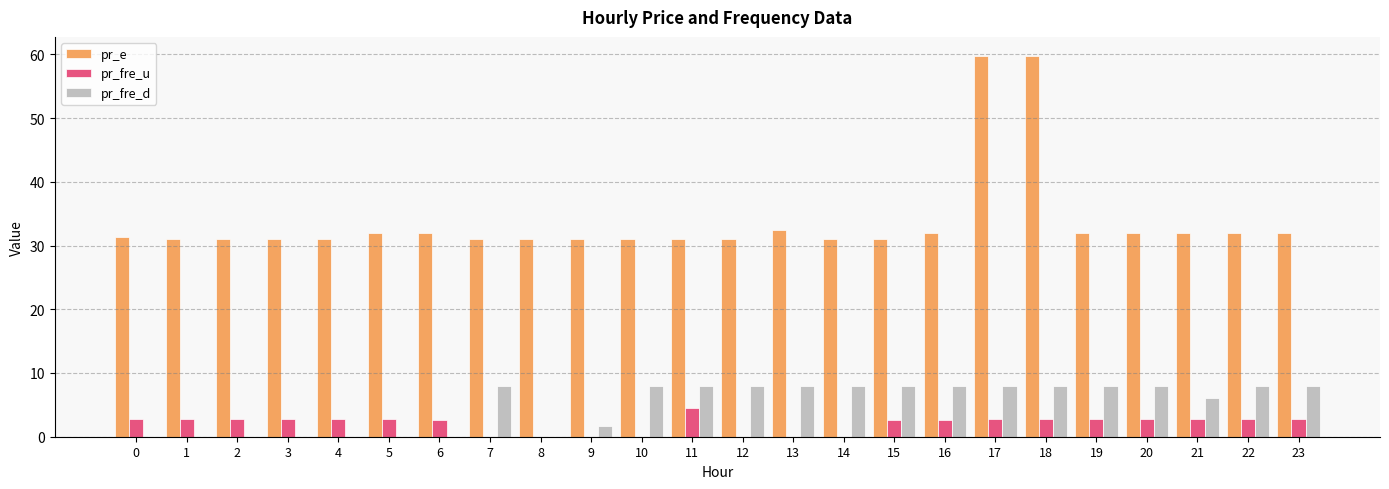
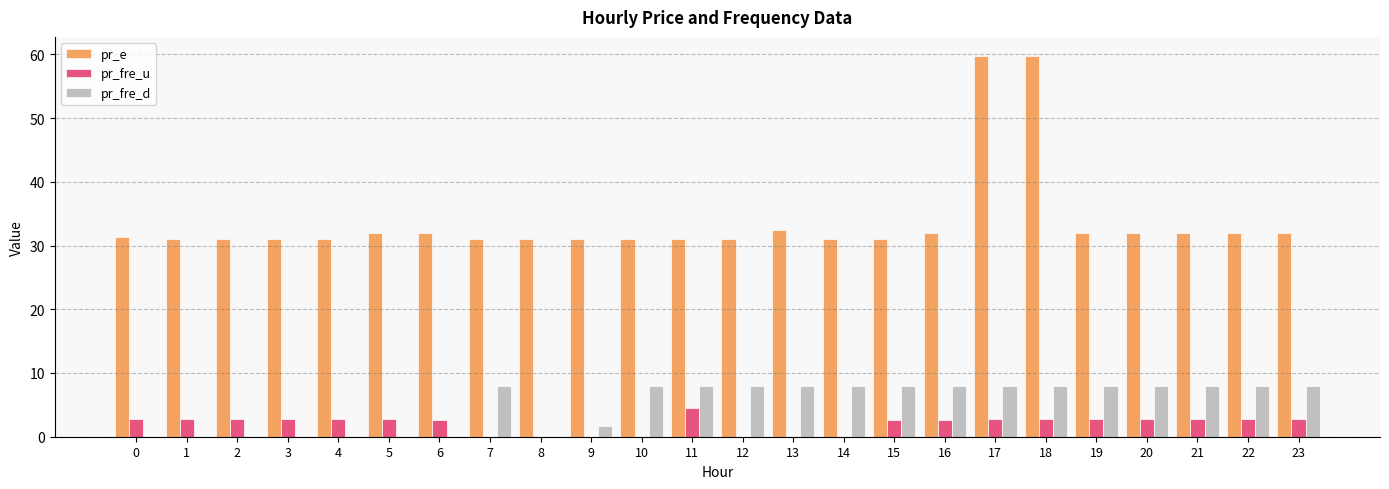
  {
    "pr_e": {
      "0": 31,
      "1": 31,
      "2": 31,
      "3": 31,
      "4": 31,
      "5": 32,
      "6": 32,
      "7": 31,
      "8": 31,
      "9": 31,
      "10": 31,
      "11": 31,
      "12": 31,
      "13": 32,
      "14": 31,
      "15": 31,
      "16": 32,
      "17": 60,
      "18": 60,
      "19": 32,
      "20": 32,
      "21": 32,
      "22": 32,
      "23": 32
    },
    "pr_fre_u": {
      "0": 3,
      "1": 3,
      "2": 3,
      "3": 3,
      "4": 3,
      "5": 3,
      "6": 3,
      "11": 5,
      "15": 3,
      "16": 3,
      "17": 3,
      "18": 3,
      "19": 3,
      "20": 3,
      "21": 3,
      "22": 3,
      "23": 3
    },
    "pr_fre_d": {
      "7": 8,
      "9": 2,
      "10": 8,
      "11": 8,
      "12": 8,
      "13": 8,
      "14": 8,
      "15": 8,
      "16": 8,
      "17": 8,
      "18": 8,
      "19": 8,
      "20": 8,
-     "21": 6,
+     "21": 8,
      "22": 8,
      "23": 8
    }
  }
